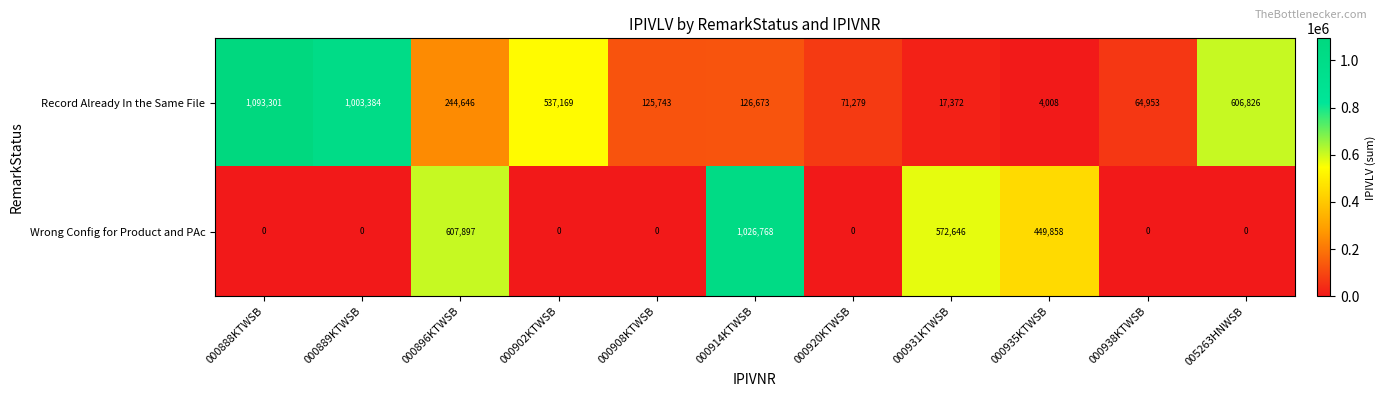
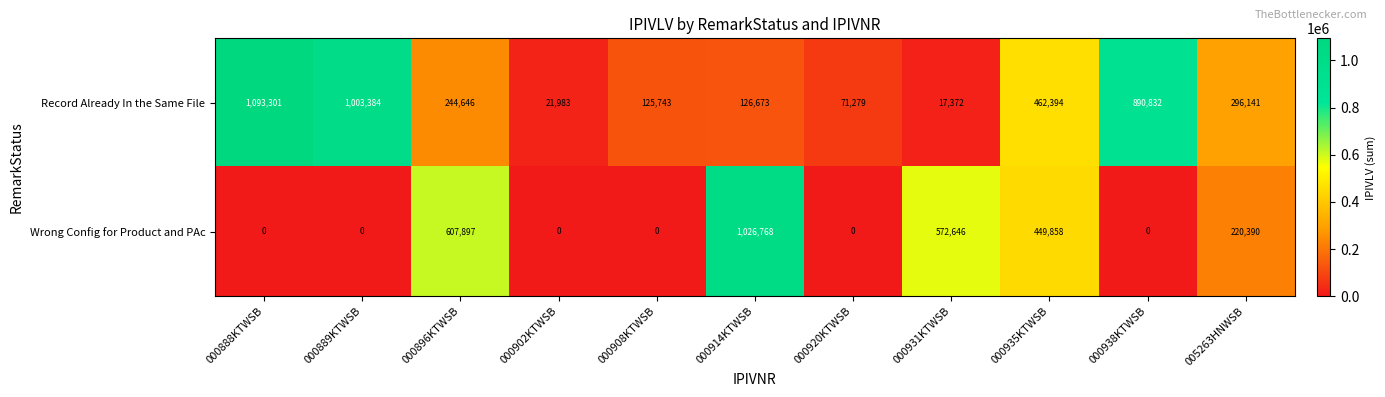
  {
    "Record Already In the Same File": {
      "000888KTWSB": "1,093,301",
      "000889KTWSB": "1,003,384",
      "000896KTWSB": "244,646",
-     "000902KTWSB": "537,169",
+     "000902KTWSB": "21,983",
      "000908KTWSB": "125,743",
      "000914KTWSB": "126,673",
      "000920KTWSB": "71,279",
      "000931KTWSB": "17,372",
-     "000935KTWSB": "4,008",
-     "000938KTWSB": "64,953",
-     "005263HNWSB": "606,826"
+     "000935KTWSB": "462,394",
+     "000938KTWSB": "890,832",
+     "005263HNWSB": "296,141"
    },
    "Wrong Config for Product and PAc": {
      "000888KTWSB": "0",
      "000889KTWSB": "0",
      "000896KTWSB": "607,897",
      "000902KTWSB": "0",
      "000908KTWSB": "0",
      "000914KTWSB": "1,026,768",
      "000920KTWSB": "0",
      "000931KTWSB": "572,646",
      "000935KTWSB": "449,858",
      "000938KTWSB": "0",
-     "005263HNWSB": "0"
+     "005263HNWSB": "220,390"
    }
  }
